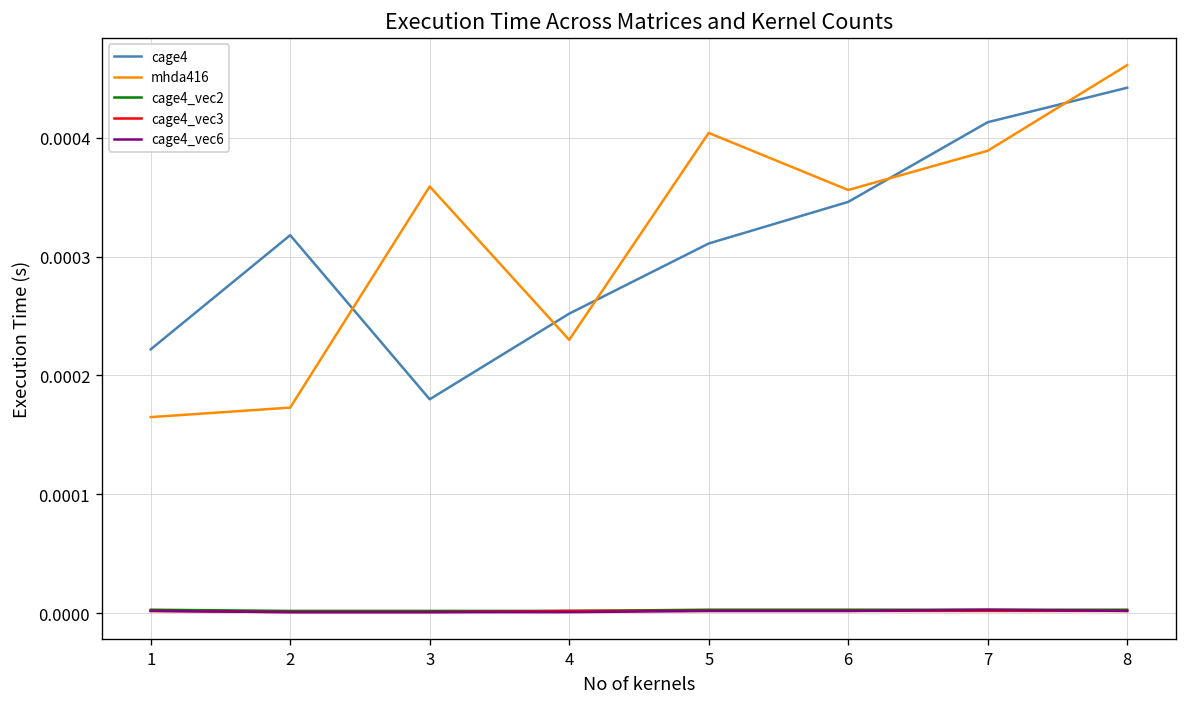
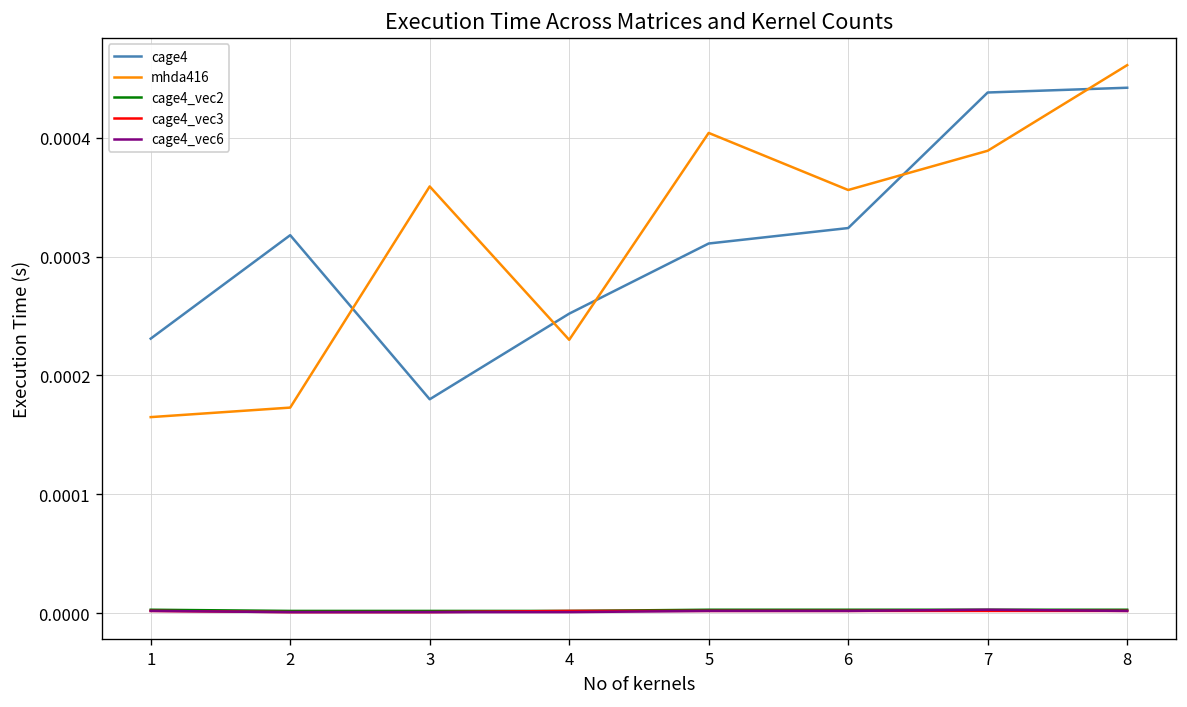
  {
    "cage4": {
-     "1": 0.00022,
+     "1": 0.00023,
      "2": 0.00032,
      "3": 0.00018,
      "4": 0.00025,
      "5": 0.00031,
-     "6": 0.00035,
-     "7": 0.00041,
+     "6": 0.00032,
+     "7": 0.00044,
      "8": 0.00044
    },
    "mhda416": {
      "1": 0.00017,
      "2": 0.00017,
      "3": 0.00036,
      "4": 0.00023,
      "5": 0.00040,
      "6": 0.00036,
      "7": 0.00039,
      "8": 0.00046
    }
  }
